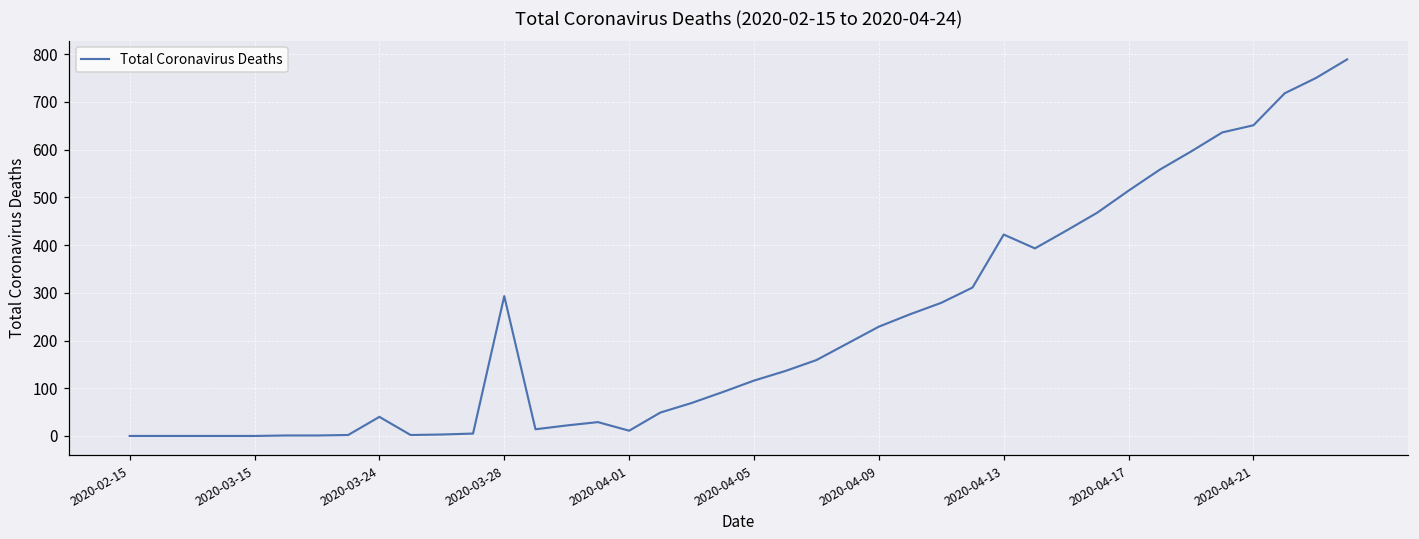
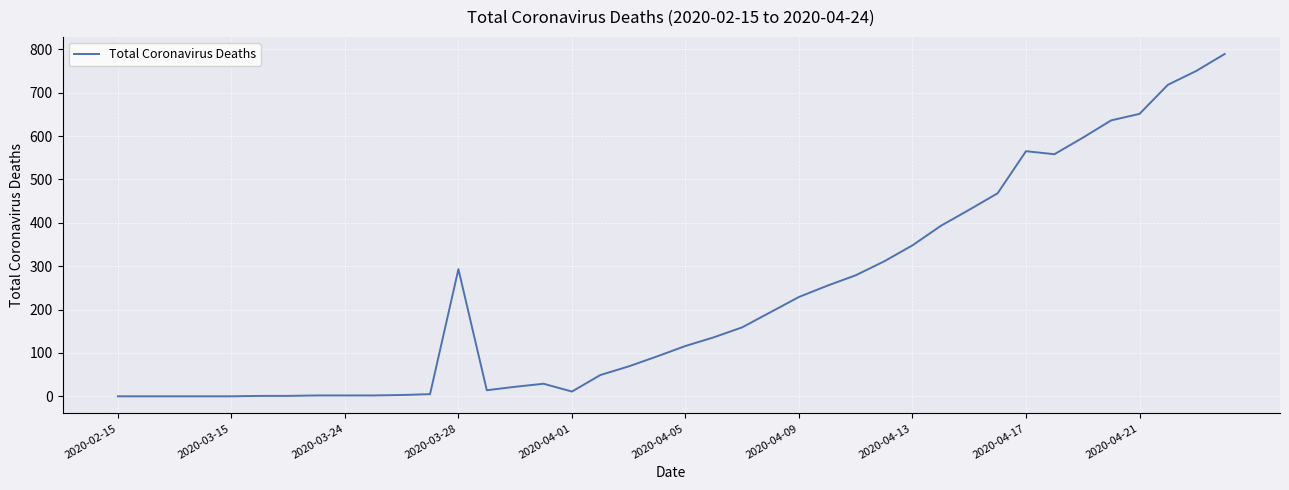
  {
    "2020-02-15": 0,
    "2020-03-15": 0,
-   "2020-03-24": 40,
+   "2020-03-24": 0,
    "2020-03-28": 290,
    "2020-04-01": 10,
    "2020-04-05": 120,
    "2020-04-09": 230,
-   "2020-04-13": 420,
-   "2020-04-17": 510,
+   "2020-04-13": 350,
+   "2020-04-17": 570,
    "2020-04-21": 650
  }
